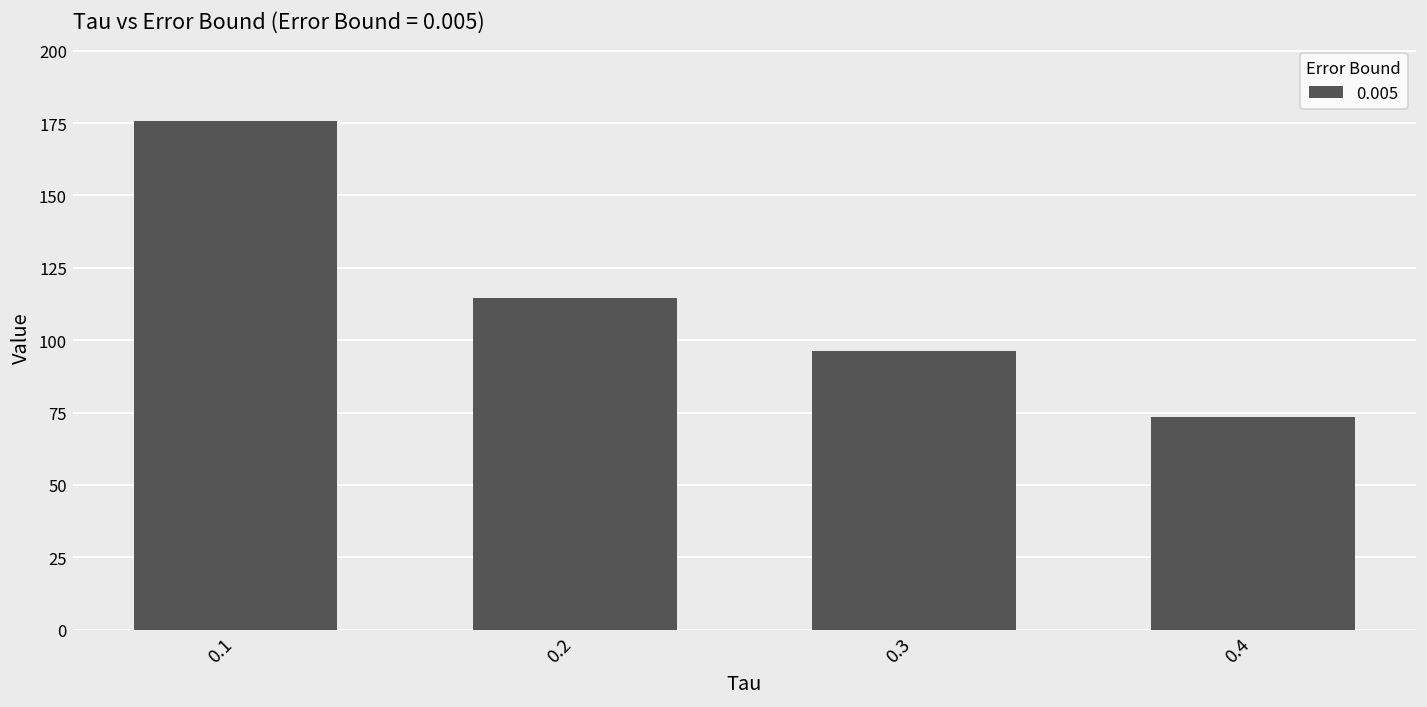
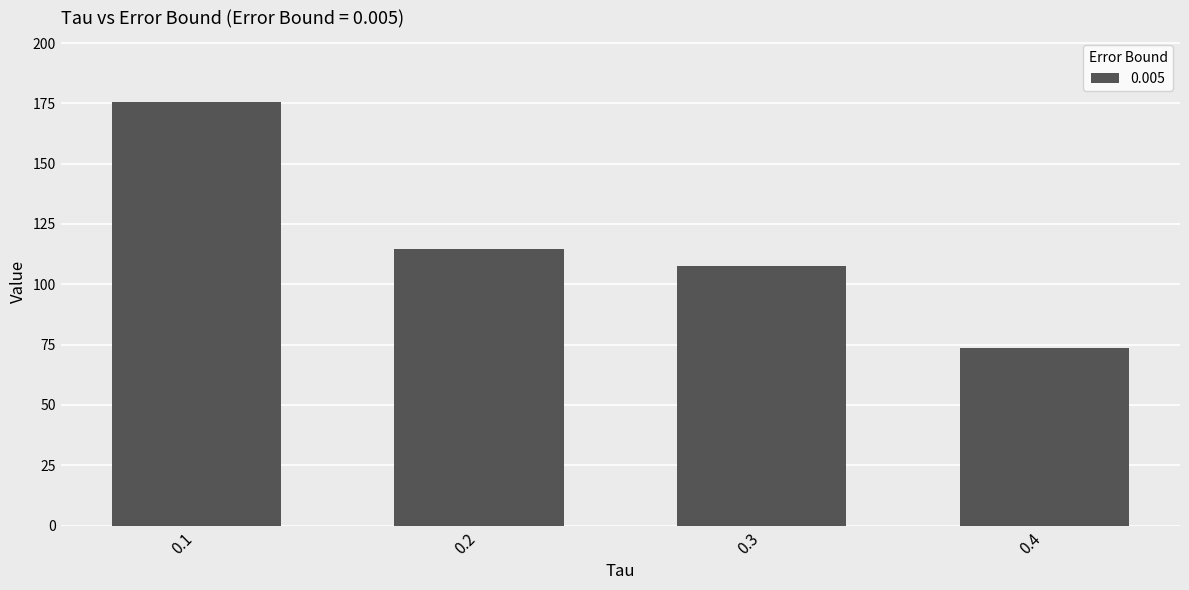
  {
    "0.1": 176,
    "0.2": 115,
-   "0.3": 96,
+   "0.3": 107,
    "0.4": 73
  }
